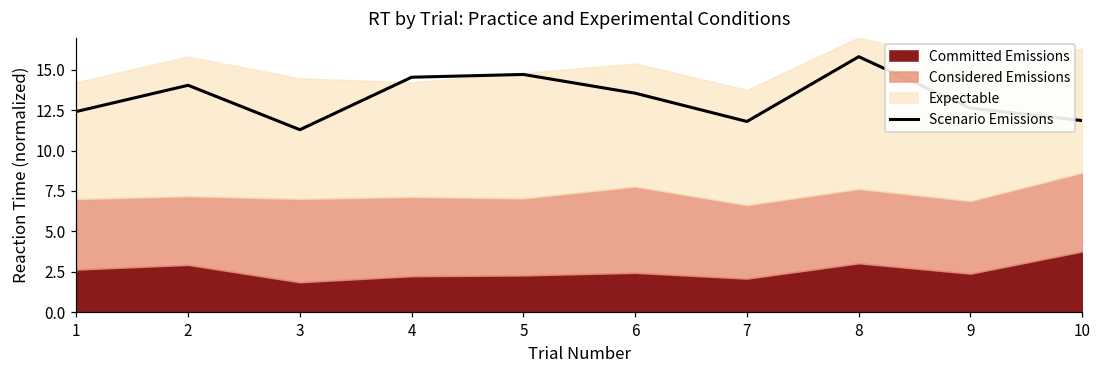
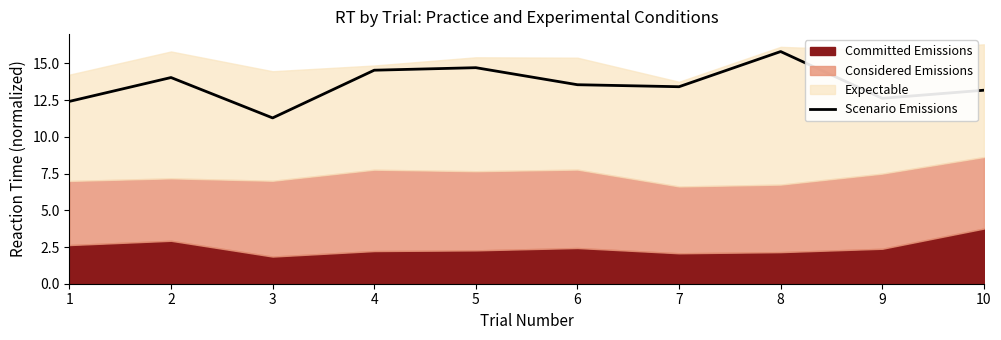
  {
    "Scenario Emissions": {
      "1": 12.4,
      "2": 14.0,
      "3": 11.3,
      "4": 14.5,
      "6": 13.6,
-     "7": 11.8,
+     "7": 13.4,
      "8": 15.8,
-     "10": 11.9
+     "10": 13.2
    },
    "Committed Emissions": {
      "1": 2.6,
      "2": 2.9,
      "3": 1.8,
      "4": 2.2,
      "5": 2.3,
      "6": 2.4,
      "7": 2.1,
-     "8": 3.0,
+     "8": 2.2,
      "9": 2.4,
      "10": 3.8
    },
    "Considered Emissions": {
      "1": 4.4,
      "2": 4.3,
      "3": 5.2,
-     "4": 4.9,
-     "5": 4.8,
+     "4": 5.5,
+     "5": 5.4,
      "6": 5.3,
      "7": 4.6,
      "8": 4.6,
-     "9": 4.5,
+     "9": 5.1,
      "10": 4.9
    },
    "Expectable": {
      "1": 7.2,
      "2": 8.6,
      "3": 7.5,
      "4": 7.1,
      "6": 7.6,
      "7": 7.1,
      "8": 9.4,
      "10": 7.7
    }
  }
